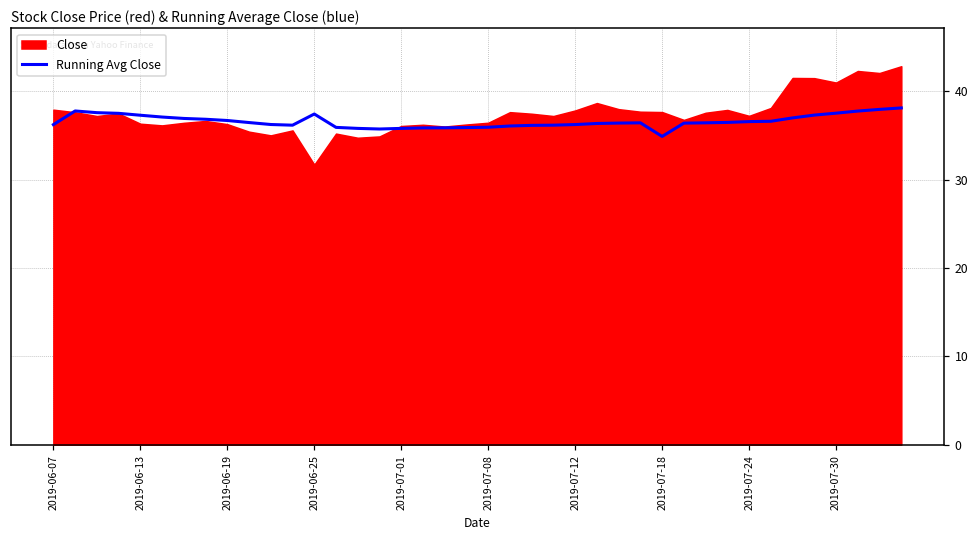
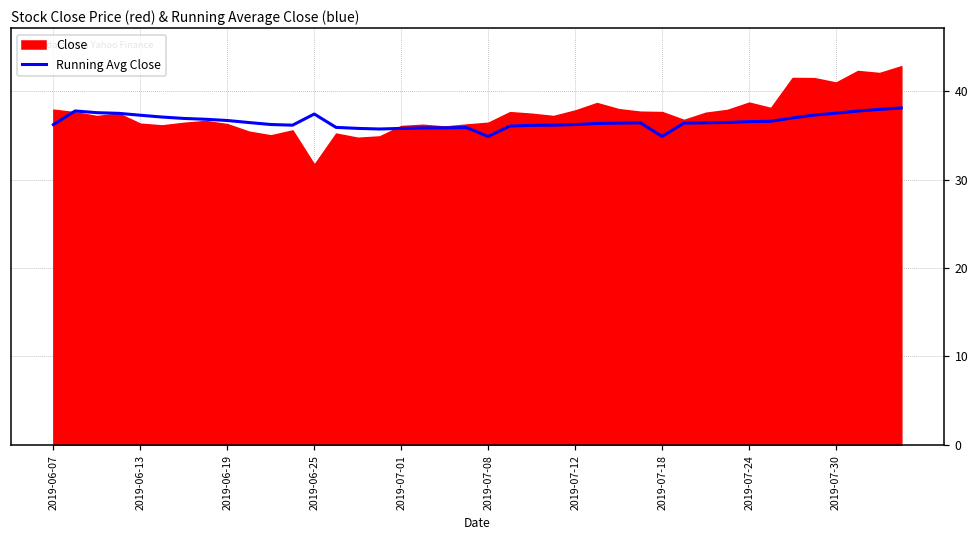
  {
    "Running Avg Close": {
      "2019-06-07": 36,
      "2019-06-13": 37,
      "2019-06-19": 37,
      "2019-06-25": 37,
-     "2019-07-08": 36,
+     "2019-07-08": 35,
      "2019-07-12": 36,
      "2019-07-18": 35,
      "2019-07-24": 37,
      "2019-07-30": 38
    },
    "Close": {
      "2019-06-07": 38,
      "2019-06-13": 36,
      "2019-06-19": 36,
      "2019-06-25": 32,
      "2019-07-08": 36,
      "2019-07-12": 38,
      "2019-07-18": 38,
-     "2019-07-24": 37,
+     "2019-07-24": 39,
      "2019-07-30": 41
    }
  }
